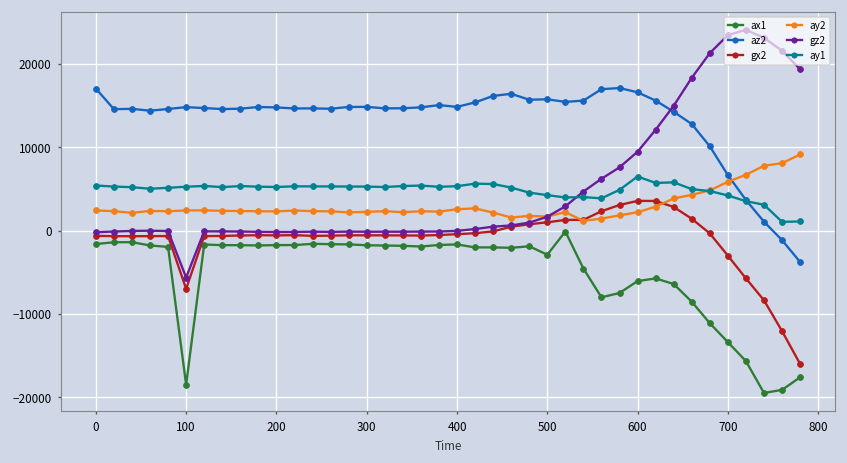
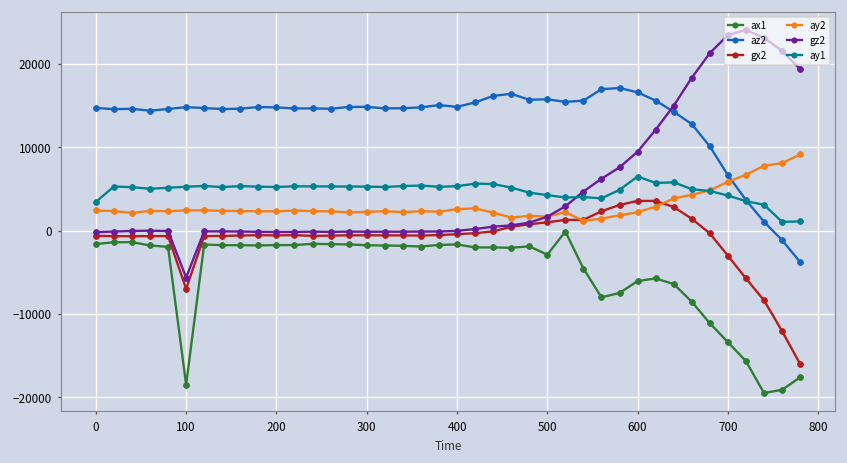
  {
    "ax1": {
      "0": -2000,
      "100": -18000,
      "200": -2000,
      "300": -2000,
      "400": -2000,
      "500": -3000,
      "600": -6000,
      "700": -13000
    },
    "az2": {
-     "0": 17000,
+     "0": 15000,
      "100": 15000,
      "200": 15000,
      "300": 15000,
      "400": 15000,
      "500": 16000,
      "600": 17000,
      "700": 7000
    },
    "gx2": {
      "0": -1000,
      "100": -7000,
      "200": -1000,
      "300": -1000,
      "400": 0,
      "500": 1000,
      "600": 4000,
      "700": -3000
    },
    "ay2": {
      "0": 2000,
      "100": 2000,
      "200": 2000,
      "300": 2000,
      "400": 3000,
      "600": 2000,
      "700": 6000
    },
    "gz2": {
      "0": 0,
      "100": -6000,
      "200": 0,
      "300": 0,
      "400": 0,
      "600": 9000
    },
    "ay1": {
-     "0": 5000,
+     "0": 3000,
      "100": 5000,
      "200": 5000,
      "300": 5000,
      "400": 5000,
      "500": 4000,
      "600": 6000,
      "700": 4000
    }
  }
